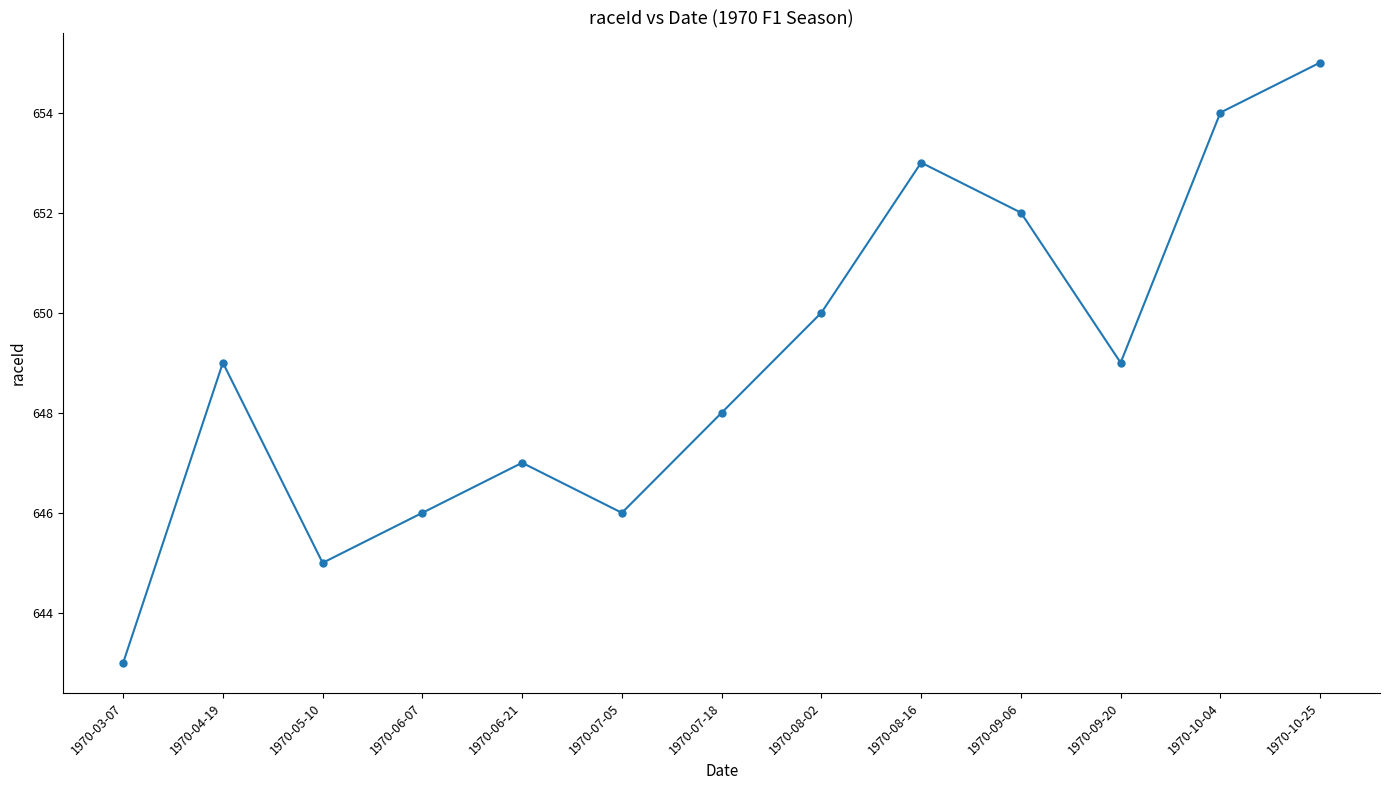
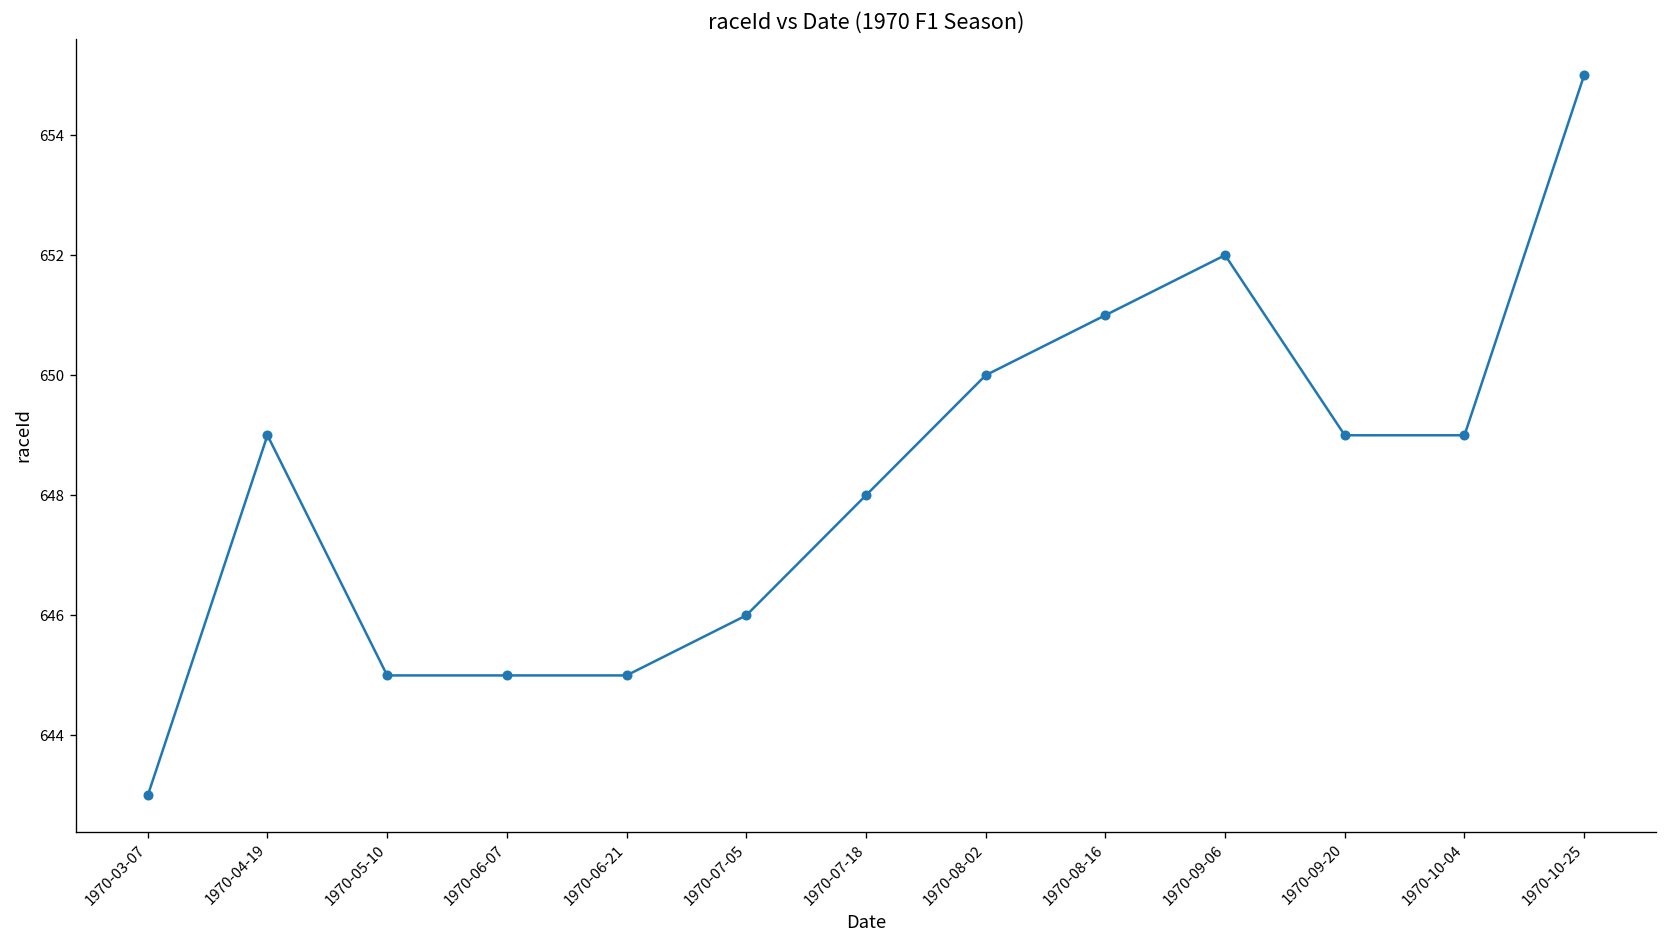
  {
    "1970-03-07": 643,
    "1970-04-19": 649,
    "1970-05-10": 645,
-   "1970-06-07": 646,
-   "1970-06-21": 647,
+   "1970-06-07": 645,
+   "1970-06-21": 645,
    "1970-07-05": 646,
    "1970-07-18": 648,
    "1970-08-02": 650,
-   "1970-08-16": 653,
+   "1970-08-16": 651,
    "1970-09-06": 652,
    "1970-09-20": 649,
-   "1970-10-04": 654,
+   "1970-10-04": 649,
    "1970-10-25": 655
  }
